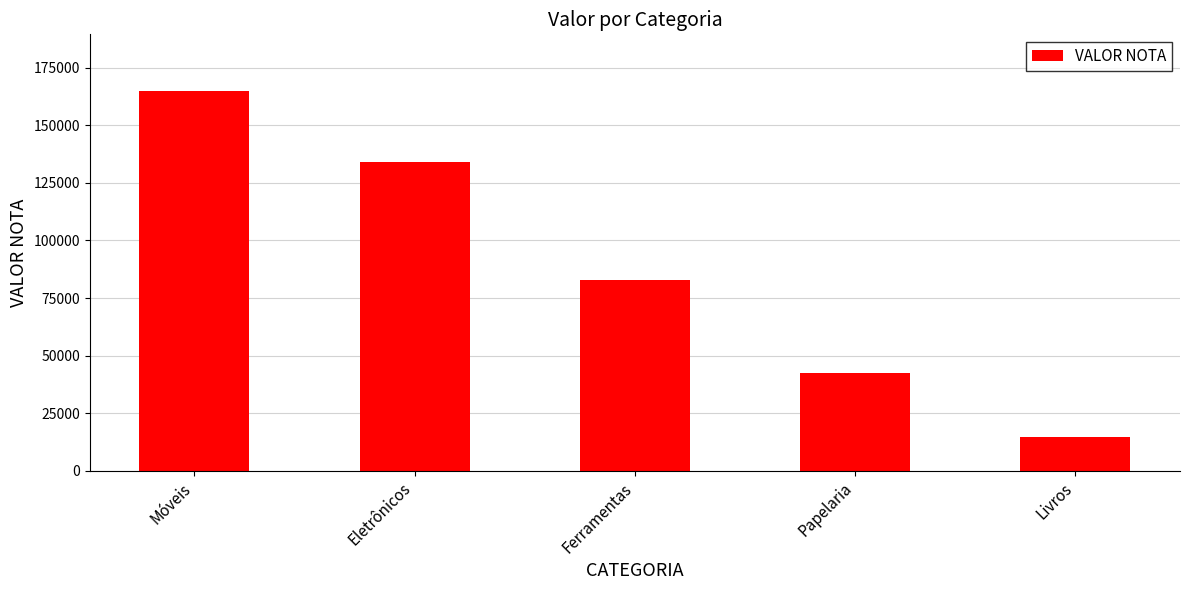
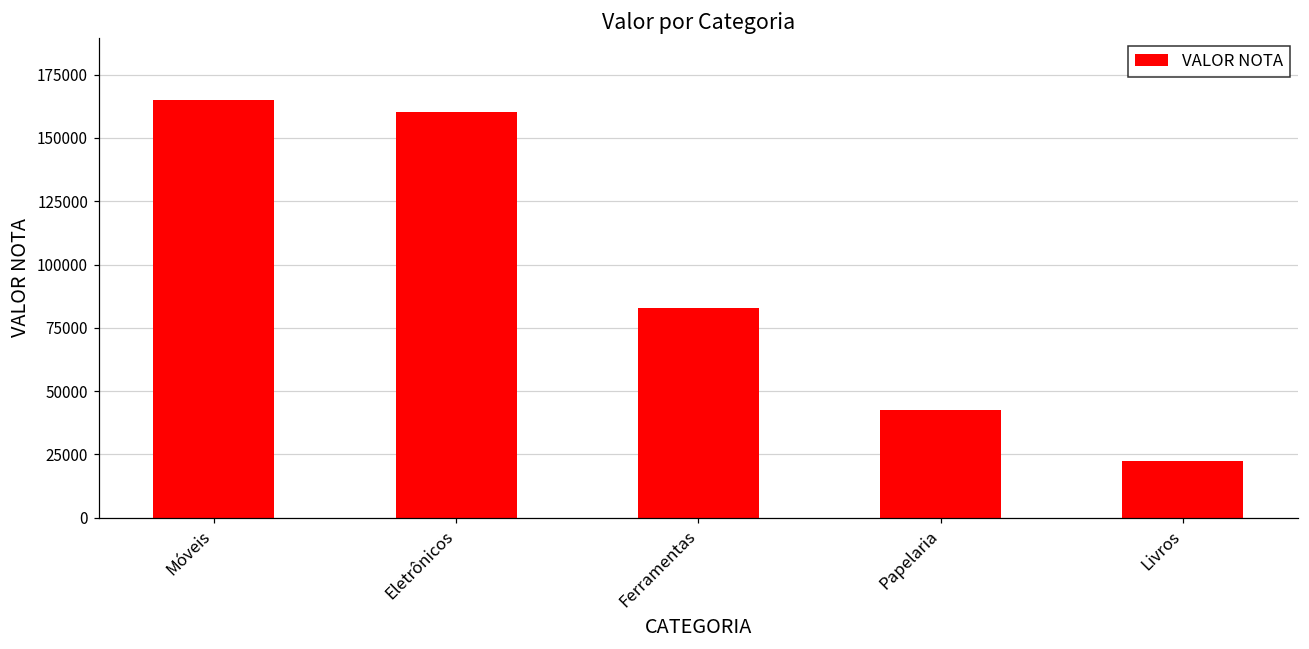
  {
    "Móveis": 165000,
-   "Eletrônicos": 134000,
+   "Eletrônicos": 160000,
    "Ferramentas": 83000,
    "Papelaria": 42000,
-   "Livros": 15000
+   "Livros": 22000
  }
